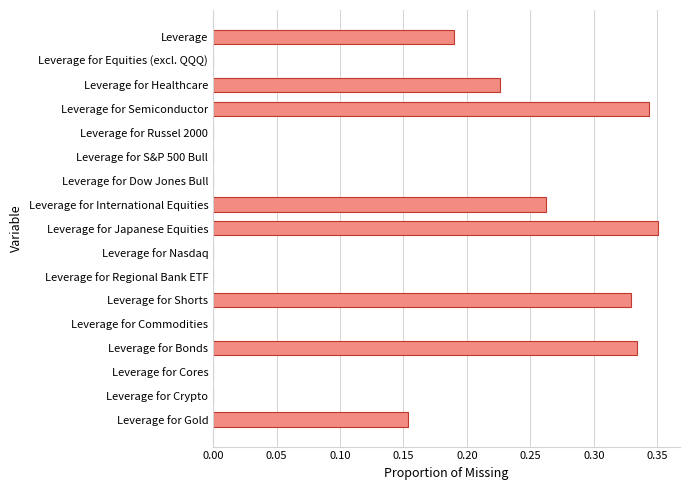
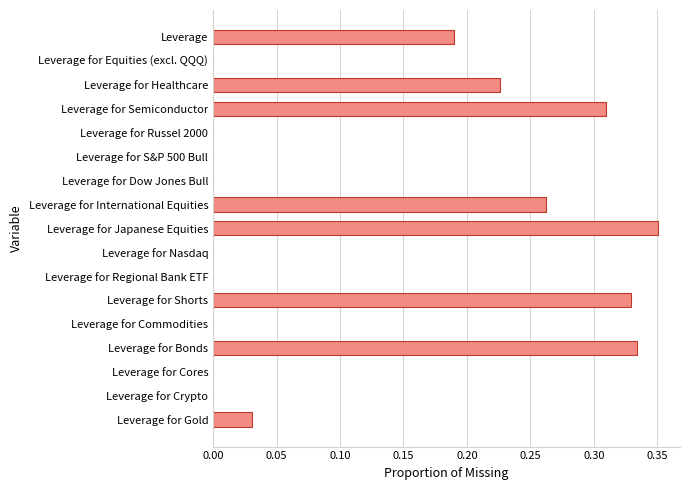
  {
    "Leverage": 0.190,
    "Leverage for Equities (excl. QQQ)": 0.000,
    "Leverage for Healthcare": 0.226,
-   "Leverage for Semiconductor": 0.343,
+   "Leverage for Semiconductor": 0.310,
    "Leverage for Russel 2000": 0.000,
    "Leverage for S&P 500 Bull": 0.000,
    "Leverage for Dow Jones Bull": 0.000,
    "Leverage for International Equities": 0.262,
    "Leverage for Japanese Equities": 0.350,
    "Leverage for Nasdaq": 0.000,
    "Leverage for Regional Bank ETF": 0.000,
    "Leverage for Shorts": 0.329,
    "Leverage for Commodities": 0.000,
    "Leverage for Bonds": 0.334,
    "Leverage for Cores": 0.000,
    "Leverage for Crypto": 0.000,
-   "Leverage for Gold": 0.153
+   "Leverage for Gold": 0.031
  }
